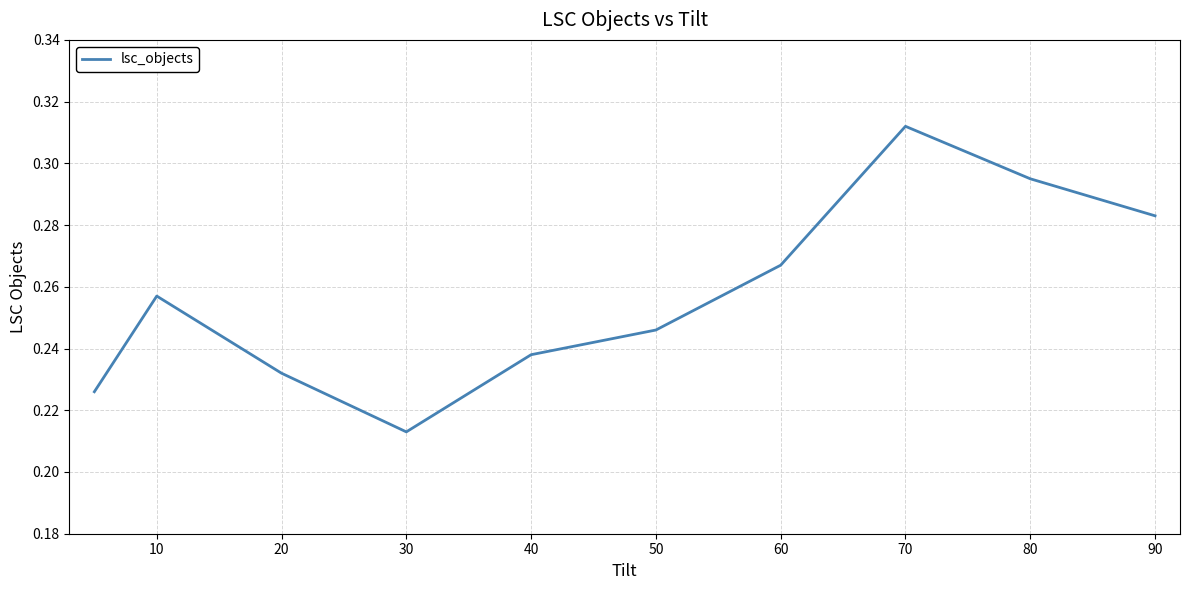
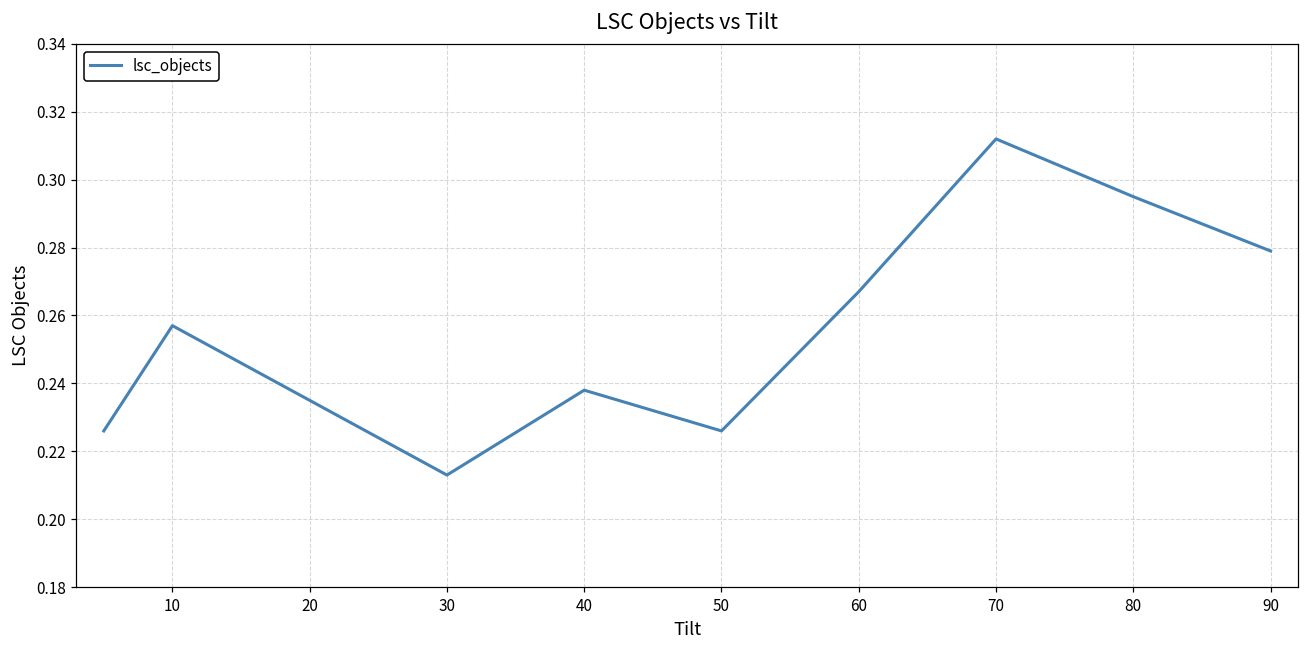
  {
    "10": 0.257,
-   "20": 0.232,
+   "20": 0.235,
    "30": 0.213,
    "40": 0.238,
-   "50": 0.246,
+   "50": 0.226,
    "60": 0.267,
    "70": 0.312,
    "80": 0.295,
-   "90": 0.283
+   "90": 0.279
  }
